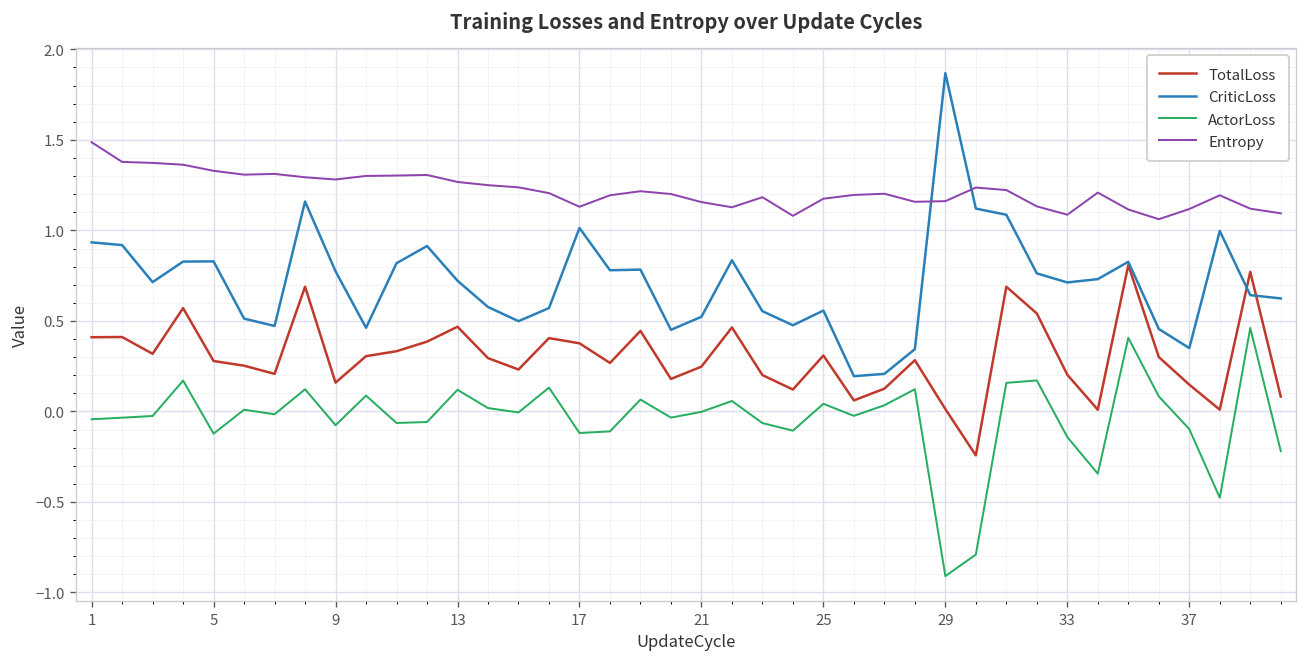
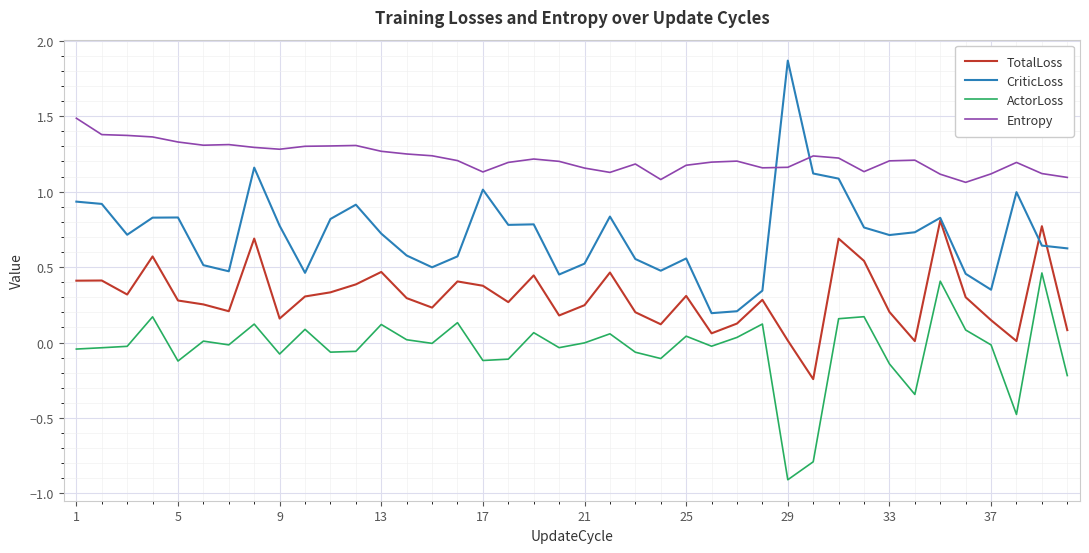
  {
    "TotalLoss": {
      "1": 0.41,
      "5": 0.28,
      "9": 0.16,
      "13": 0.47,
      "17": 0.38,
      "21": 0.25,
      "25": 0.31,
      "29": 0.01,
      "33": 0.20,
      "37": 0.15
    },
    "CriticLoss": {
      "1": 0.93,
      "5": 0.83,
      "9": 0.77,
      "13": 0.72,
      "17": 1.01,
      "21": 0.52,
      "25": 0.56,
      "29": 1.87,
      "33": 0.71,
      "37": 0.35
    },
    "ActorLoss": {
      "1": -0.04,
      "5": -0.12,
      "9": -0.08,
      "13": 0.12,
      "17": -0.12,
      "21": 0.00,
      "25": 0.04,
      "29": -0.91,
      "33": -0.14,
-     "37": -0.10
+     "37": -0.02
    },
    "Entropy": {
      "1": 1.49,
      "5": 1.33,
      "9": 1.28,
      "13": 1.27,
      "17": 1.13,
      "21": 1.16,
      "25": 1.18,
      "29": 1.16,
-     "33": 1.09,
+     "33": 1.20,
      "37": 1.12
    }
  }
